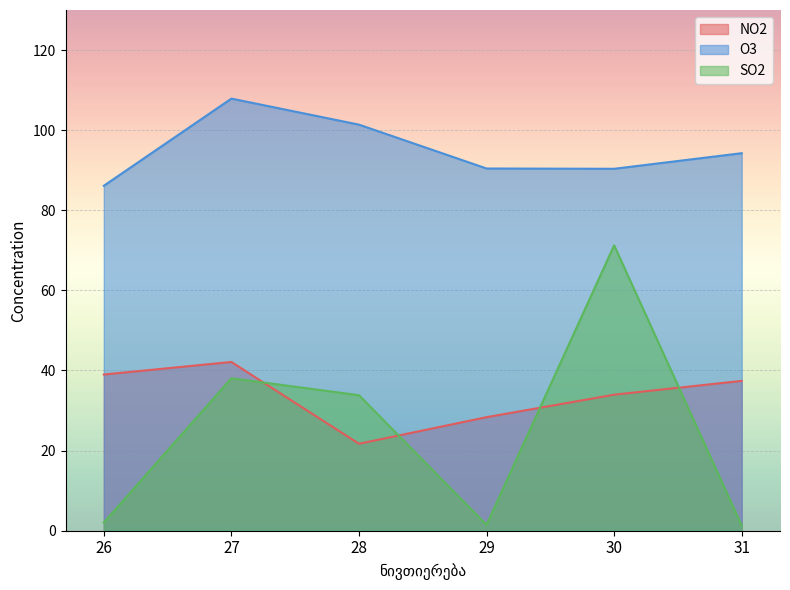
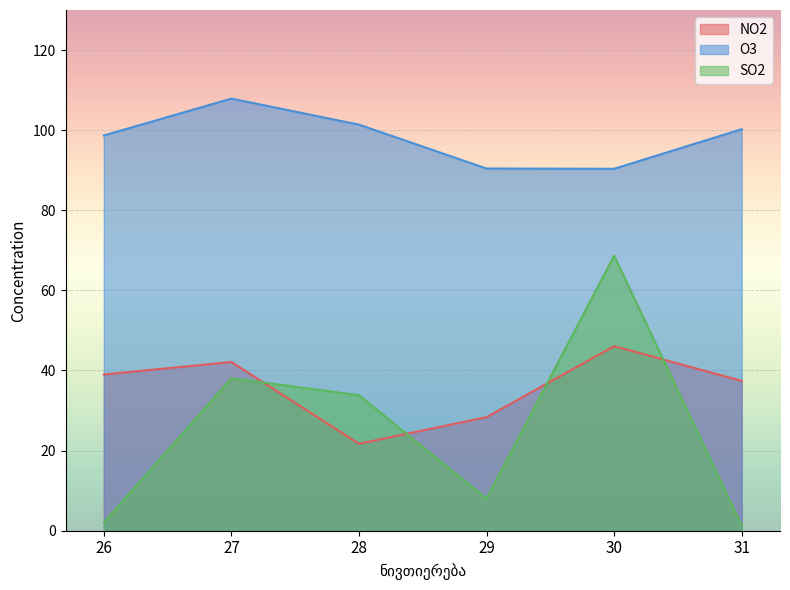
  {
    "NO2": {
      "26": 39,
      "27": 42,
      "28": 22,
      "29": 28,
-     "30": 34,
+     "30": 46,
      "31": 37
    },
    "O3": {
-     "26": 86,
+     "26": 99,
      "27": 108,
      "28": 101,
      "29": 90,
      "30": 90,
-     "31": 94
+     "31": 100
    },
    "SO2": {
      "26": 2,
      "27": 38,
      "28": 34,
-     "29": 1,
-     "30": 71,
+     "29": 8,
+     "30": 69,
      "31": 1
    }
  }
